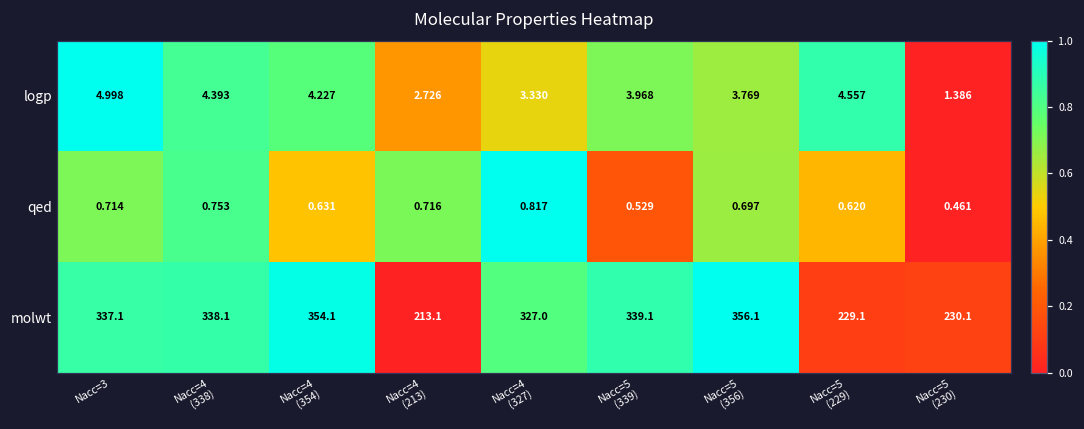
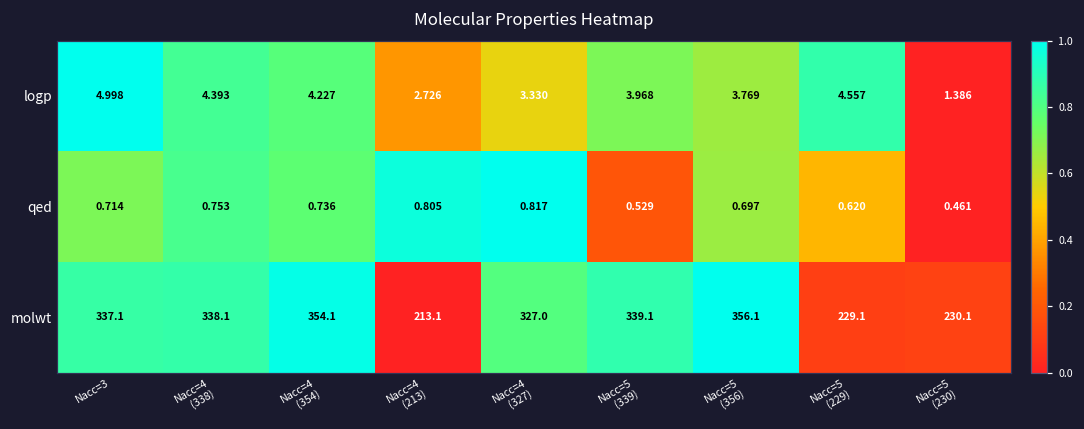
  {
    "logp": {
      "Nacc=3": 4.998,
      "Nacc=4 (338)": 4.393,
      "Nacc=4 (354)": 4.227,
      "Nacc=4 (213)": 2.726,
      "Nacc=4 (327)": 3.330,
      "Nacc=5 (339)": 3.968,
      "Nacc=5 (356)": 3.769,
      "Nacc=5 (229)": 4.557,
      "Nacc=5 (230)": 1.386
    },
    "qed": {
      "Nacc=3": 0.714,
      "Nacc=4 (338)": 0.753,
-     "Nacc=4 (354)": 0.631,
-     "Nacc=4 (213)": 0.716,
+     "Nacc=4 (354)": 0.736,
+     "Nacc=4 (213)": 0.805,
      "Nacc=4 (327)": 0.817,
      "Nacc=5 (339)": 0.529,
      "Nacc=5 (356)": 0.697,
      "Nacc=5 (229)": 0.620,
      "Nacc=5 (230)": 0.461
    },
    "molwt": {
      "Nacc=3": 337.1,
      "Nacc=4 (338)": 338.1,
      "Nacc=4 (354)": 354.1,
      "Nacc=4 (213)": 213.1,
      "Nacc=4 (327)": 327.0,
      "Nacc=5 (339)": 339.1,
      "Nacc=5 (356)": 356.1,
      "Nacc=5 (229)": 229.1,
      "Nacc=5 (230)": 230.1
    }
  }
